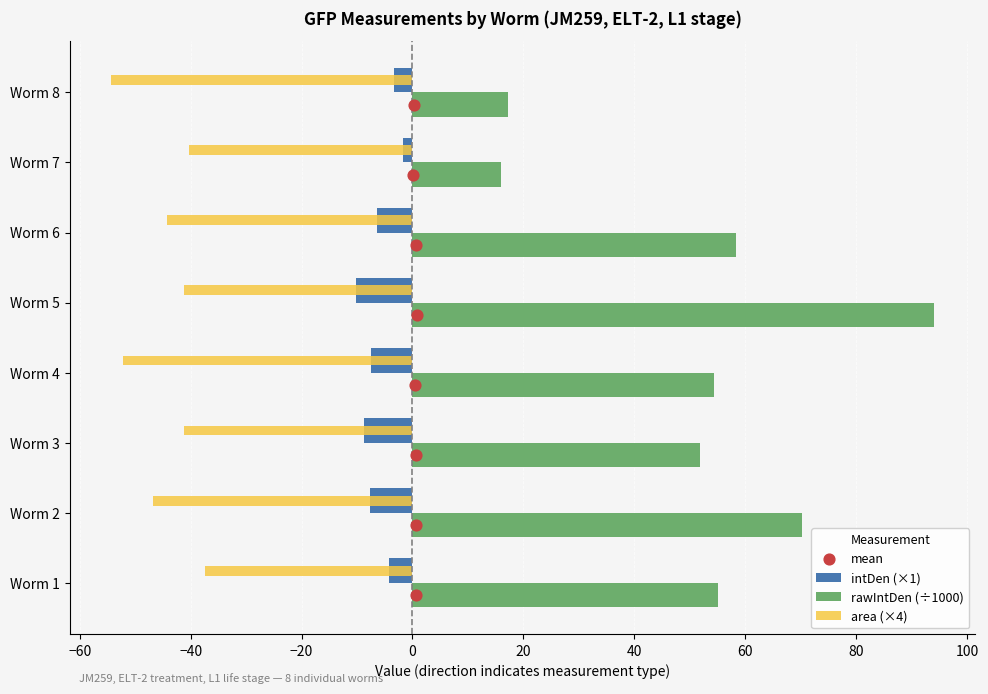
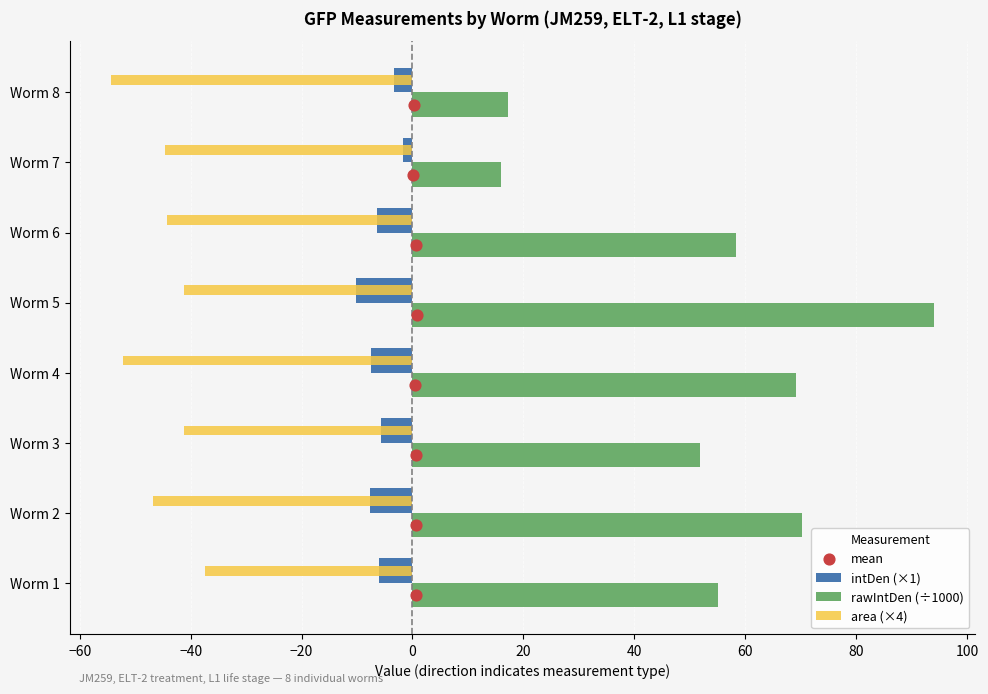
  {
    "intDen (×1)": {
-     "Worm 3": -9,
-     "Worm 1": -4
+     "Worm 3": -6,
+     "Worm 1": -6
    },
    "rawIntDen (÷1000)": {
      "Worm 8": 17,
      "Worm 7": 16,
      "Worm 6": 58,
      "Worm 5": 94,
-     "Worm 4": 54,
+     "Worm 4": 69,
      "Worm 3": 52,
      "Worm 2": 70,
      "Worm 1": 55
    },
    "area (×4)": {
      "Worm 8": -54,
-     "Worm 7": -40,
+     "Worm 7": -45,
      "Worm 6": -44,
      "Worm 5": -41,
      "Worm 4": -52,
      "Worm 3": -41,
      "Worm 2": -47,
      "Worm 1": -37
    }
  }
